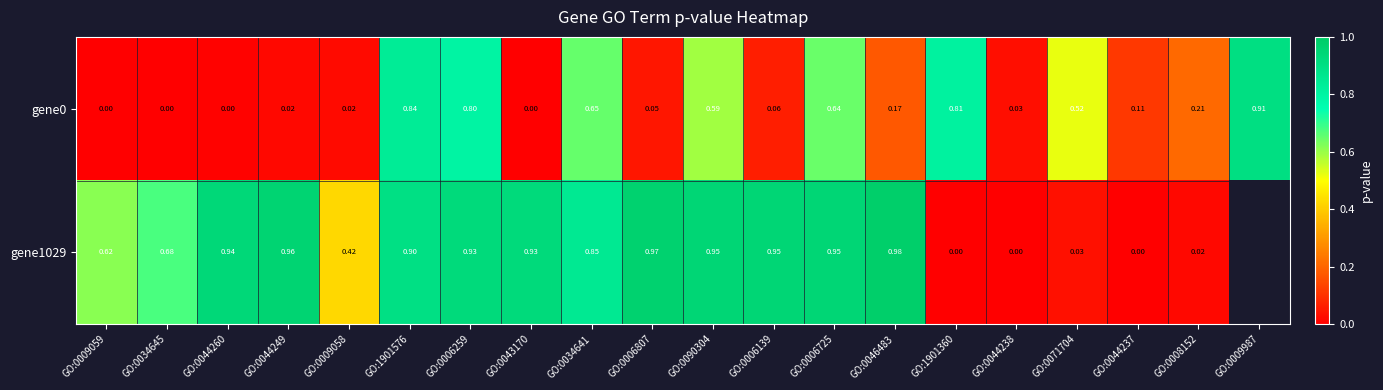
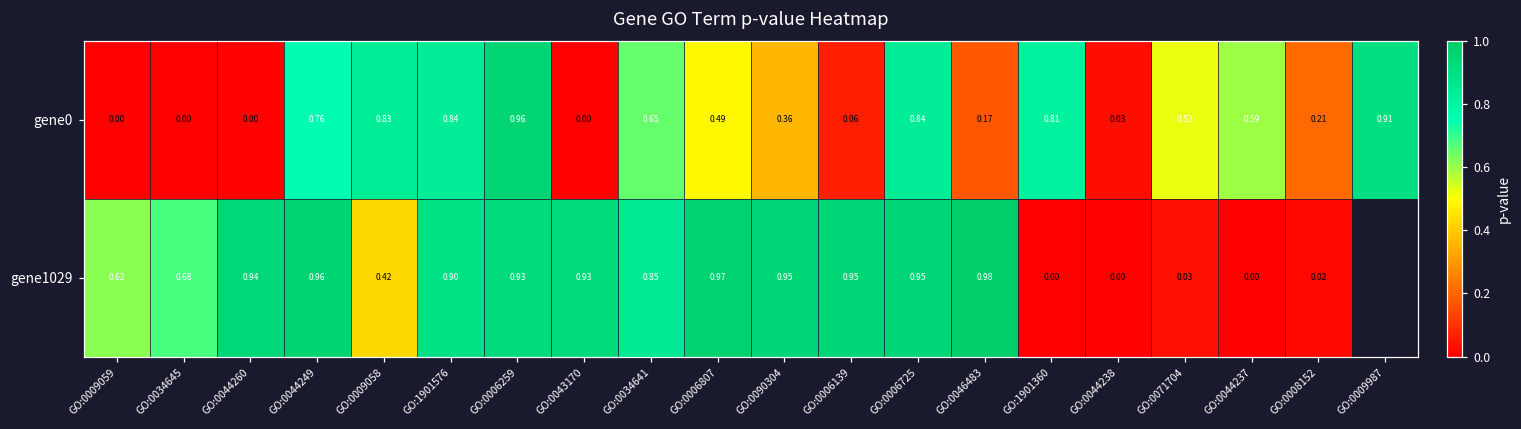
  {
    "gene0": {
      "GO:0009059": 0.00,
      "GO:0034645": 0.00,
      "GO:0044260": 0.00,
-     "GO:0044249": 0.02,
-     "GO:0009058": 0.02,
+     "GO:0044249": 0.76,
+     "GO:0009058": 0.83,
      "GO:1901576": 0.84,
-     "GO:0006259": 0.80,
+     "GO:0006259": 0.96,
      "GO:0043170": 0.00,
      "GO:0034641": 0.65,
-     "GO:0006807": 0.05,
-     "GO:0090304": 0.59,
+     "GO:0006807": 0.49,
+     "GO:0090304": 0.36,
      "GO:0006139": 0.06,
-     "GO:0006725": 0.64,
+     "GO:0006725": 0.84,
      "GO:0046483": 0.17,
      "GO:1901360": 0.81,
      "GO:0044238": 0.03,
      "GO:0071704": 0.52,
-     "GO:0044237": 0.11,
+     "GO:0044237": 0.59,
      "GO:0008152": 0.21,
      "GO:0009987": 0.91
    },
    "gene1029": {
      "GO:0009059": 0.62,
      "GO:0034645": 0.68,
      "GO:0044260": 0.94,
      "GO:0044249": 0.96,
      "GO:0009058": 0.42,
      "GO:1901576": 0.90,
      "GO:0006259": 0.93,
      "GO:0043170": 0.93,
      "GO:0034641": 0.85,
      "GO:0006807": 0.97,
      "GO:0090304": 0.95,
      "GO:0006139": 0.95,
      "GO:0006725": 0.95,
      "GO:0046483": 0.98,
      "GO:1901360": 0.00,
      "GO:0044238": 0.00,
      "GO:0071704": 0.03,
      "GO:0044237": 0.00,
      "GO:0008152": 0.02
    }
  }
